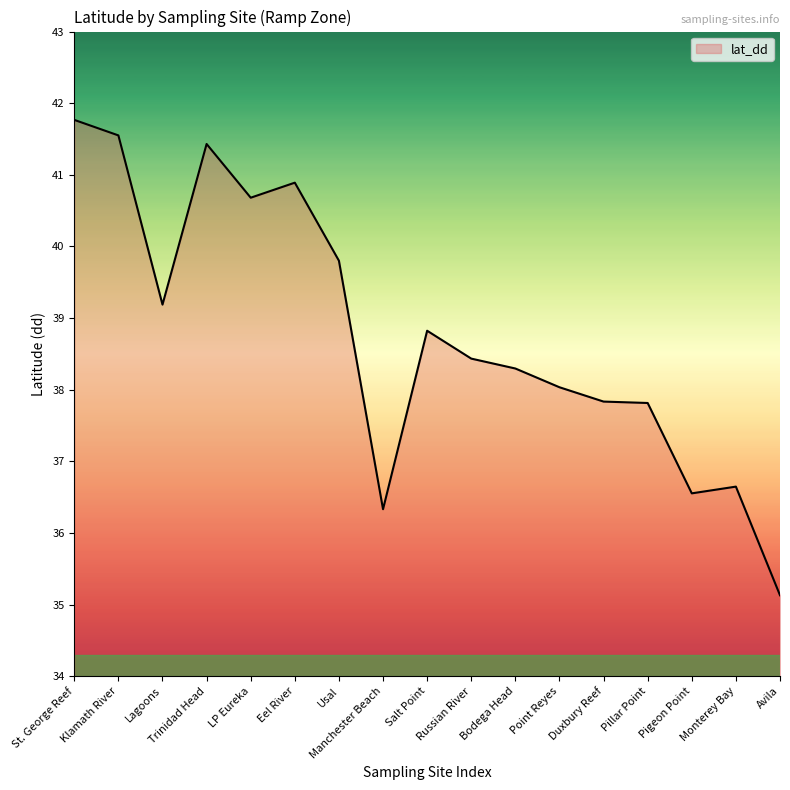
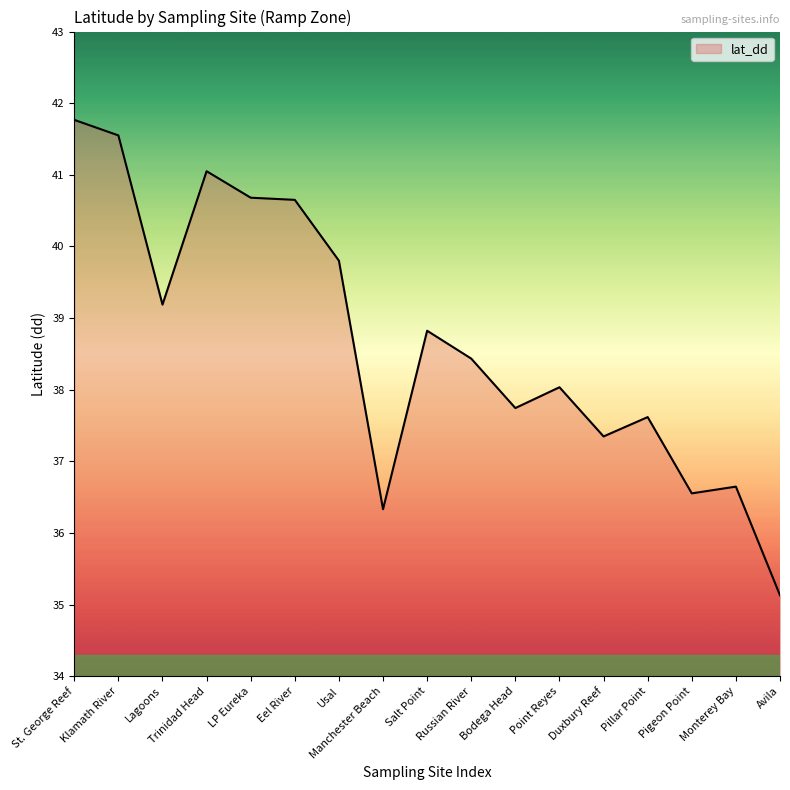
  {
    "St. George Reef": 41.8,
    "Klamath River": 41.6,
    "Lagoons": 39.2,
-   "Trinidad Head": 41.4,
+   "Trinidad Head": 41.1,
    "LP Eureka": 40.7,
-   "Eel River": 40.9,
+   "Eel River": 40.7,
    "Usal": 39.8,
    "Manchester Beach": 36.3,
    "Salt Point": 38.8,
    "Russian River": 38.4,
-   "Bodega Head": 38.3,
+   "Bodega Head": 37.7,
    "Point Reyes": 38.0,
-   "Duxbury Reef": 37.8,
-   "Pillar Point": 37.8,
+   "Duxbury Reef": 37.3,
+   "Pillar Point": 37.6,
    "Pigeon Point": 36.6,
    "Monterey Bay": 36.6,
    "Avila": 35.1
  }
